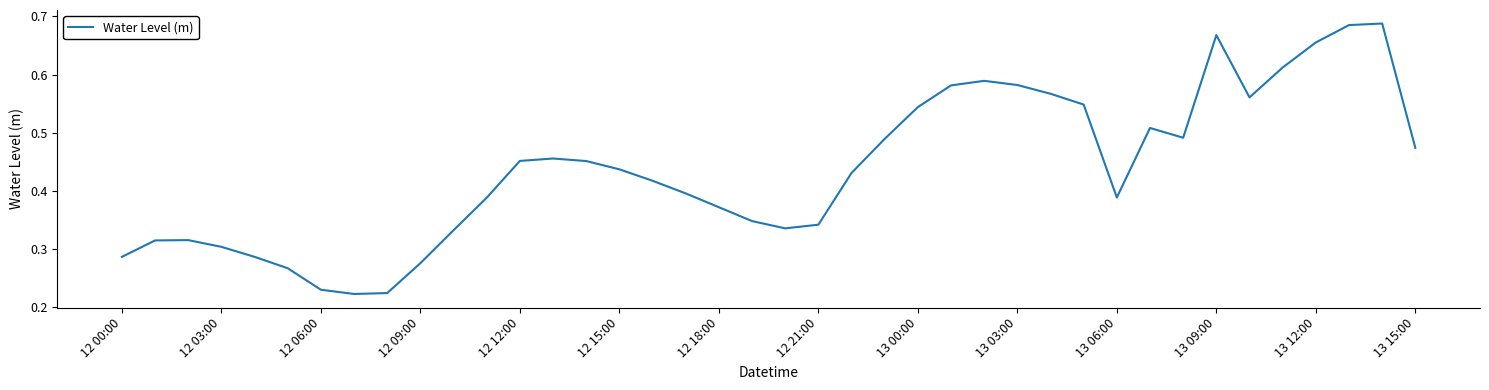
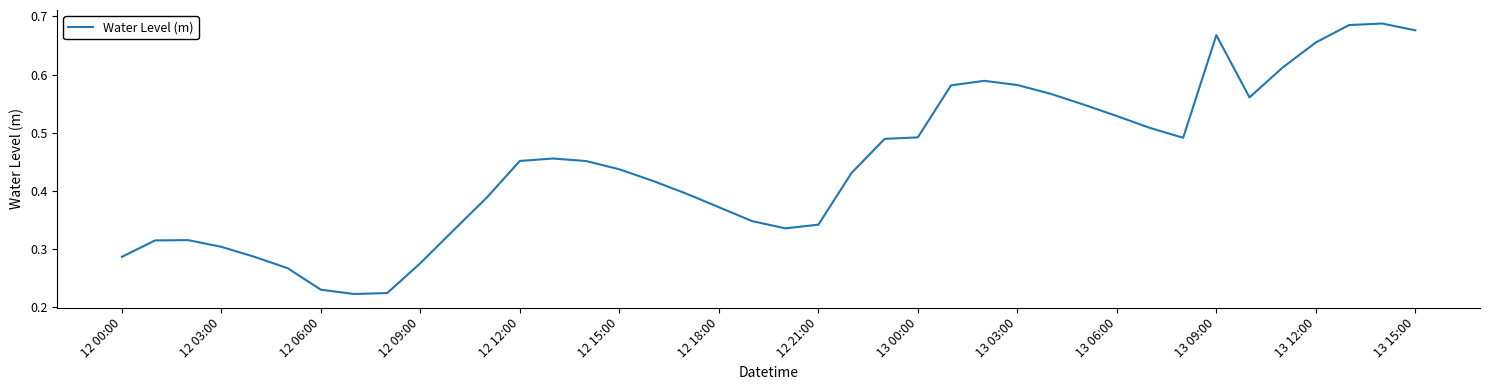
  {
    "12 00:00": 0.29,
    "12 03:00": 0.30,
    "12 06:00": 0.23,
    "12 09:00": 0.28,
    "12 12:00": 0.45,
    "12 15:00": 0.44,
    "12 18:00": 0.37,
    "12 21:00": 0.34,
-   "13 00:00": 0.54,
+   "13 00:00": 0.49,
    "13 03:00": 0.58,
-   "13 06:00": 0.39,
+   "13 06:00": 0.53,
    "13 09:00": 0.67,
    "13 12:00": 0.66,
-   "13 15:00": 0.47
+   "13 15:00": 0.68
  }
